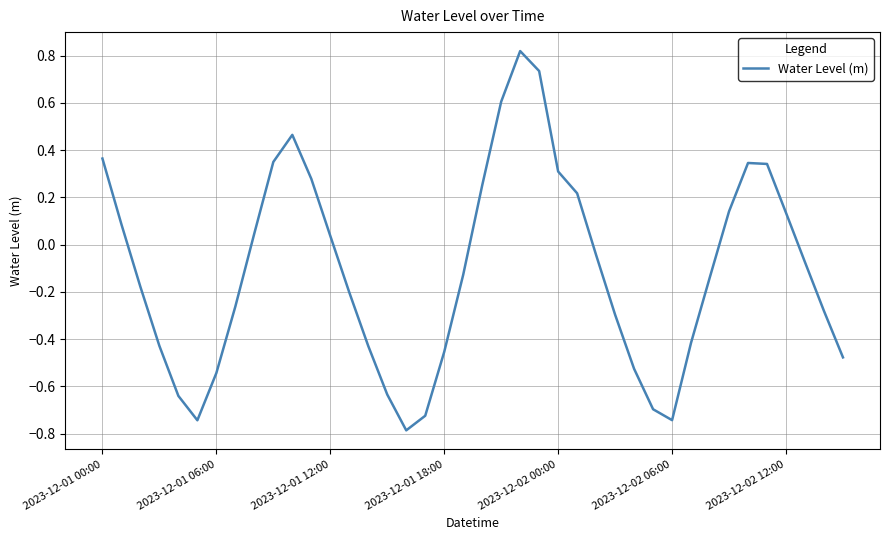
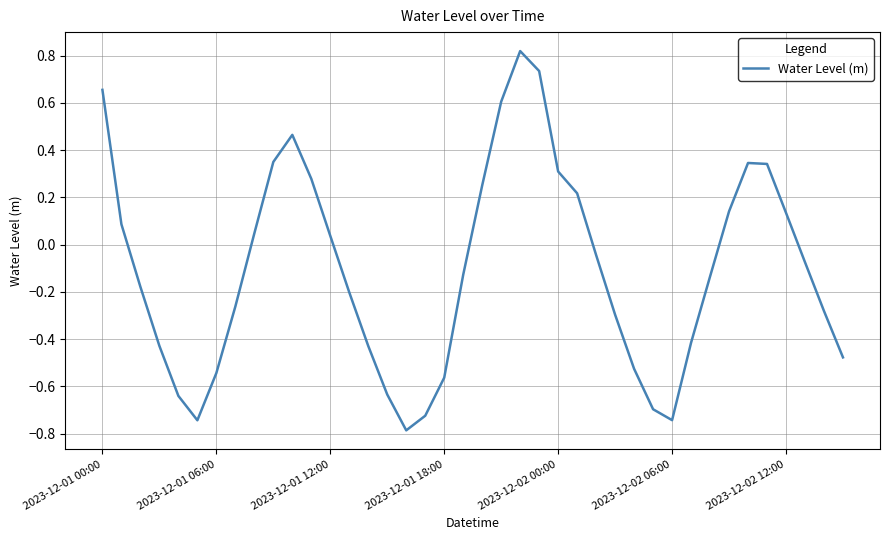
  {
-   "2023-12-01 00:00": 0.36,
+   "2023-12-01 00:00": 0.66,
    "2023-12-01 06:00": -0.54,
    "2023-12-01 12:00": 0.04,
-   "2023-12-01 18:00": -0.45,
+   "2023-12-01 18:00": -0.56,
    "2023-12-02 00:00": 0.31,
    "2023-12-02 06:00": -0.74,
    "2023-12-02 12:00": 0.13
  }
